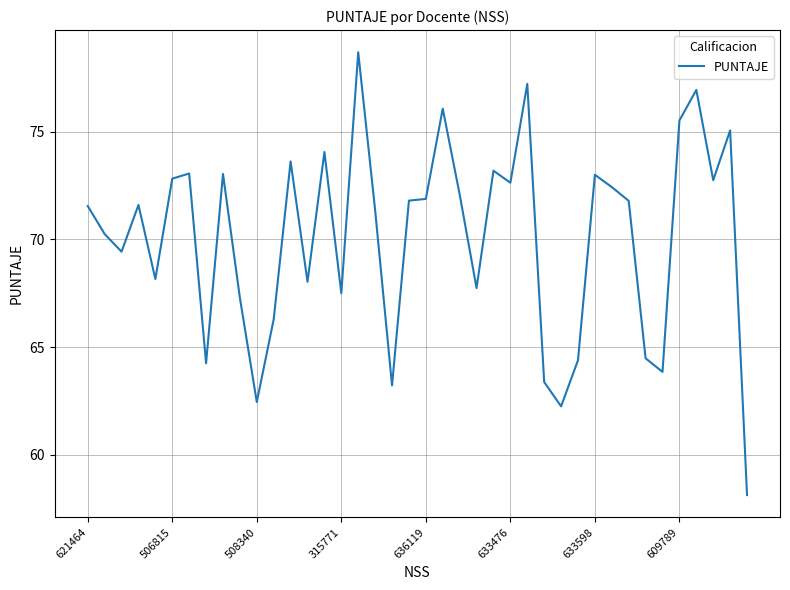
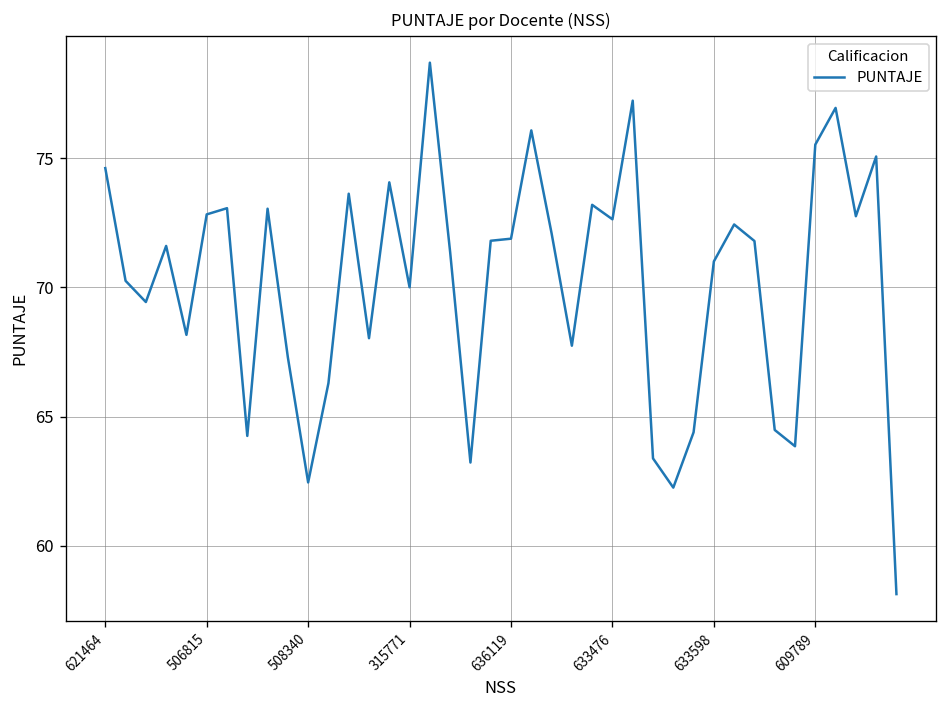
  {
-   "621464": 71.6,
+   "621464": 74.6,
    "506815": 72.8,
    "508340": 62.5,
-   "315771": 67.5,
+   "315771": 70.0,
    "636119": 71.9,
    "633476": 72.6,
-   "633598": 73,
+   "633598": 71,
    "609789": 75.5
  }
